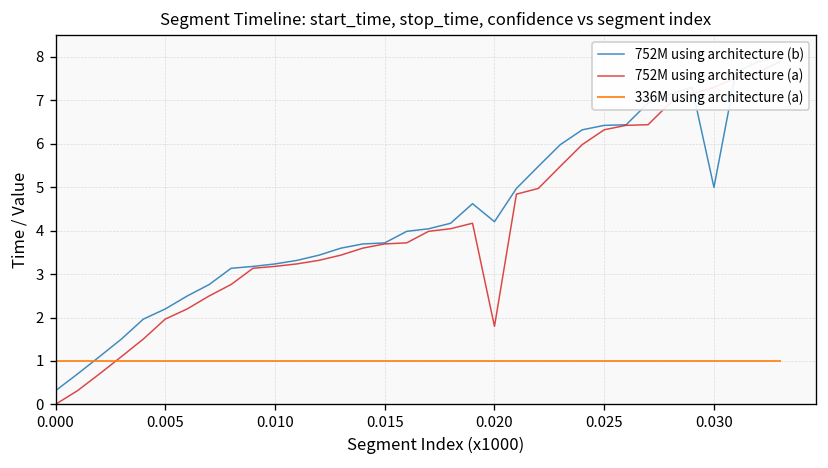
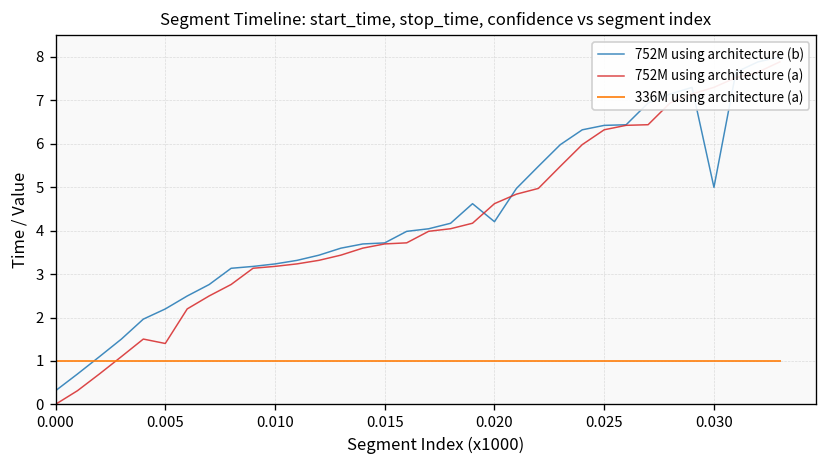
  {
    "752M using architecture (b)": {
      "0.000": 0.3,
      "0.005": 2.2,
      "0.020": 4.2,
      "0.025": 6.4,
      "0.030": 5.0
    },
    "752M using architecture (a)": {
      "0.000": 0.0,
-     "0.005": 2.0,
-     "0.020": 1.8,
+     "0.005": 1.4,
+     "0.020": 4.6,
      "0.025": 6.3
    },
    "336M using architecture (a)": {
      "0.000": 1.0,
      "0.005": 1.0,
      "0.010": 1.0,
      "0.015": 1.0,
      "0.020": 1.0,
      "0.025": 1.0,
      "0.030": 1.0
    }
  }
